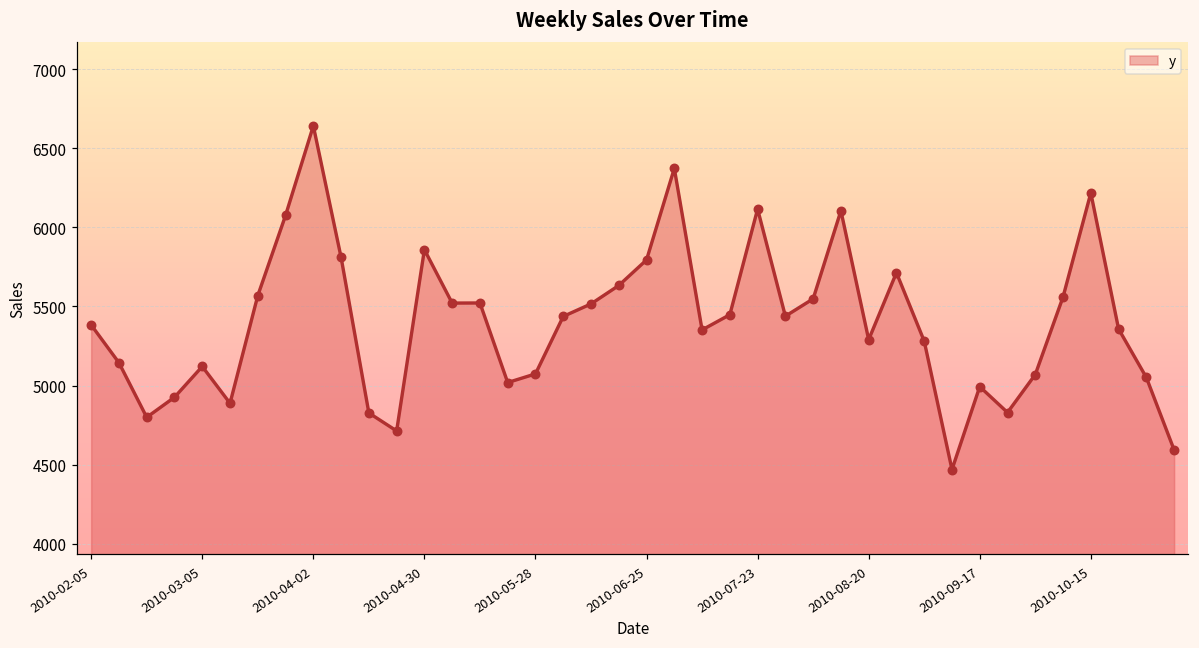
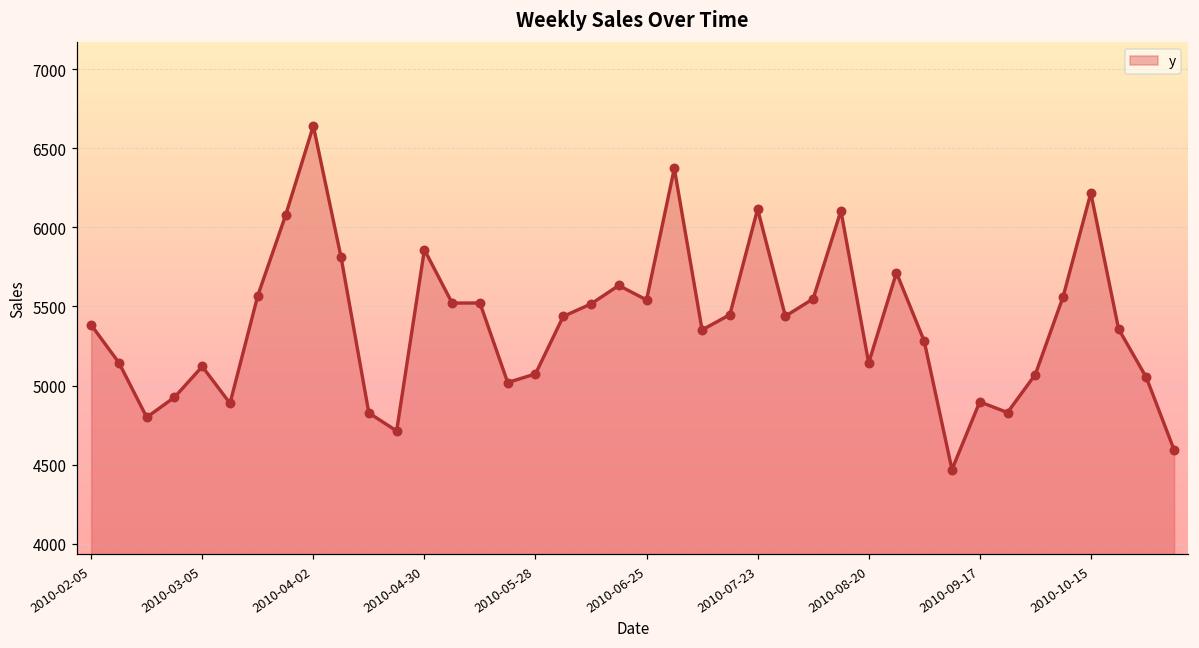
  {
    "2010-02-05": 5380,
    "2010-03-05": 5120,
    "2010-04-02": 6640,
    "2010-04-30": 5860,
    "2010-05-28": 5070,
-   "2010-06-25": 5790,
+   "2010-06-25": 5540,
    "2010-07-23": 6120,
-   "2010-08-20": 5290,
-   "2010-09-17": 4990,
+   "2010-08-20": 5140,
+   "2010-09-17": 4900,
    "2010-10-15": 6220
  }
